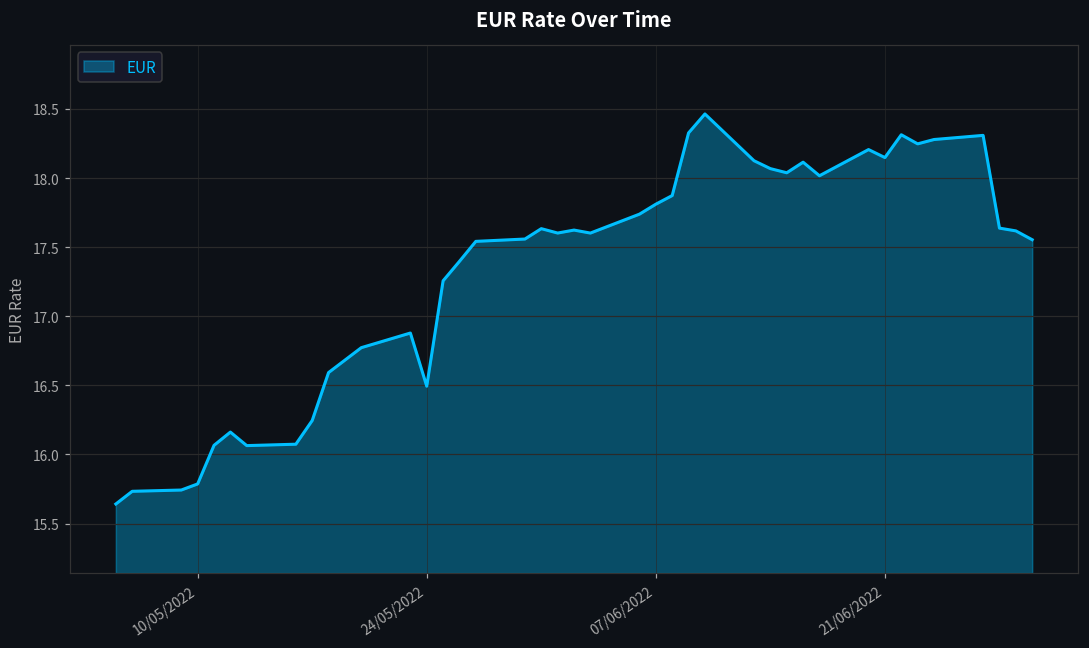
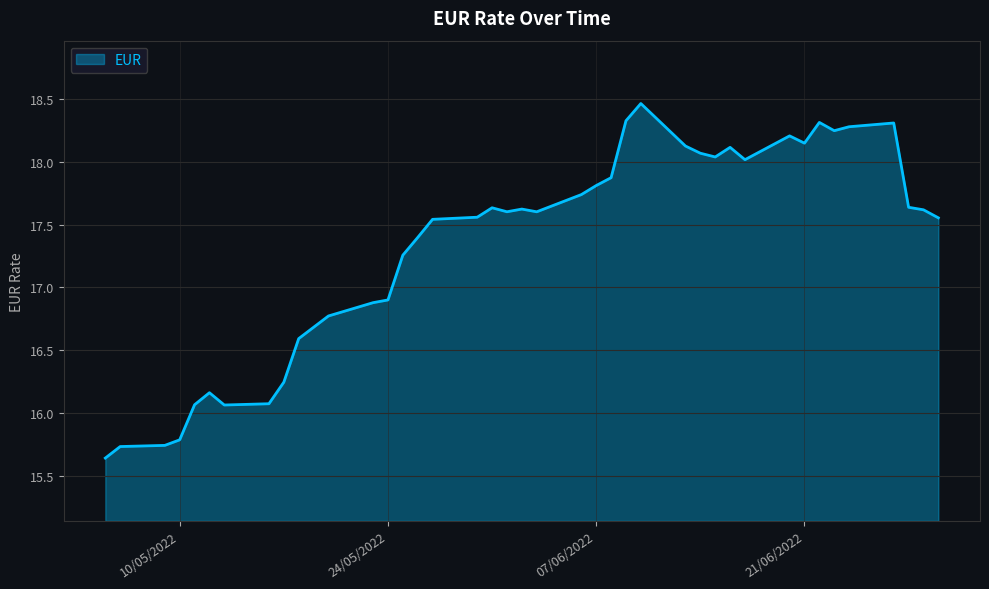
  {
    "10/05/2022": 15.79,
-   "24/05/2022": 16.49,
+   "24/05/2022": 16.90,
    "07/06/2022": 17.81,
    "21/06/2022": 18.15
  }
